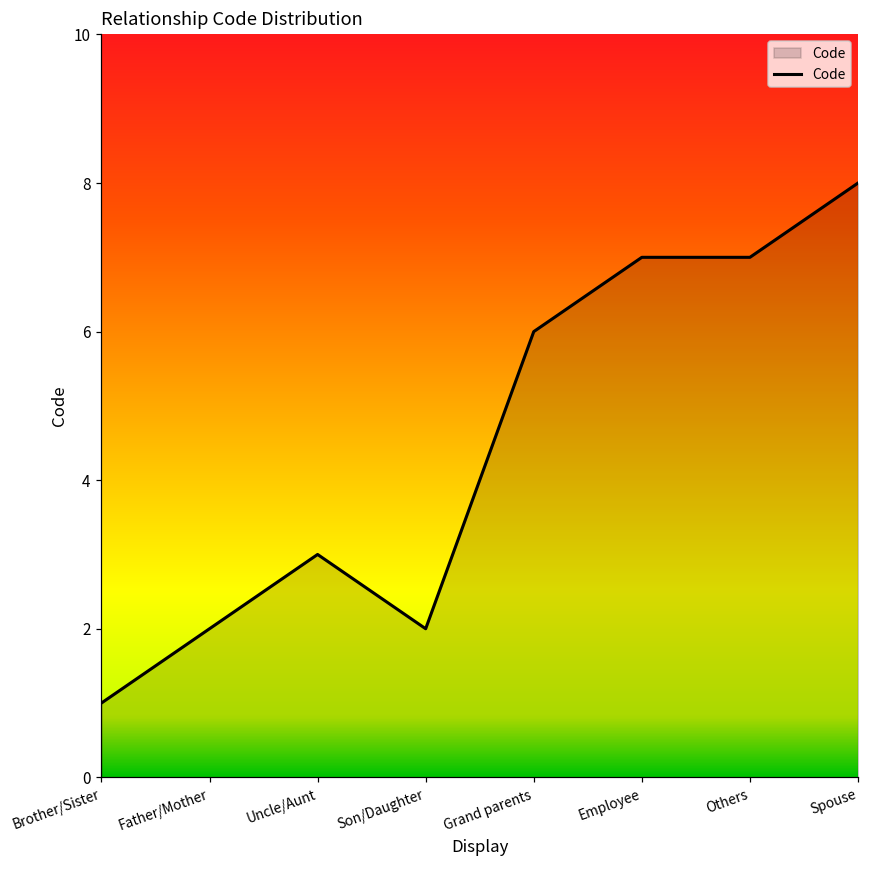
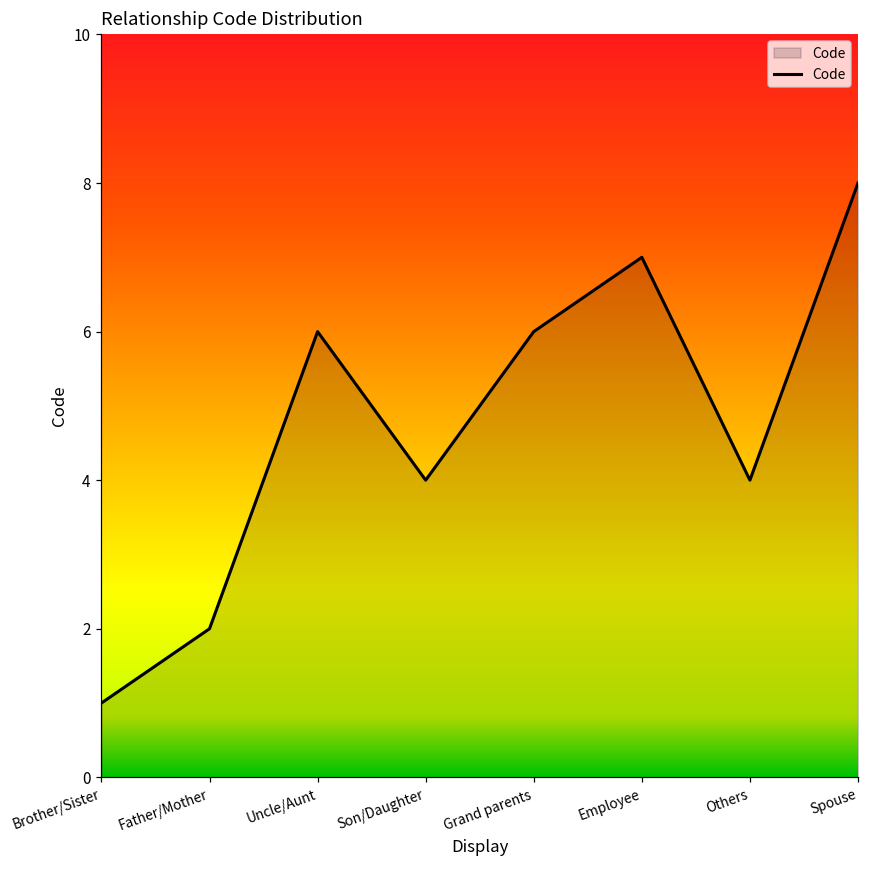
  {
    "Brother/Sister": 1,
    "Father/Mother": 2,
-   "Uncle/Aunt": 3,
-   "Son/Daughter": 2,
+   "Uncle/Aunt": 6,
+   "Son/Daughter": 4,
    "Grand parents": 6,
    "Employee": 7,
-   "Others": 7,
+   "Others": 4,
    "Spouse": 8
  }
